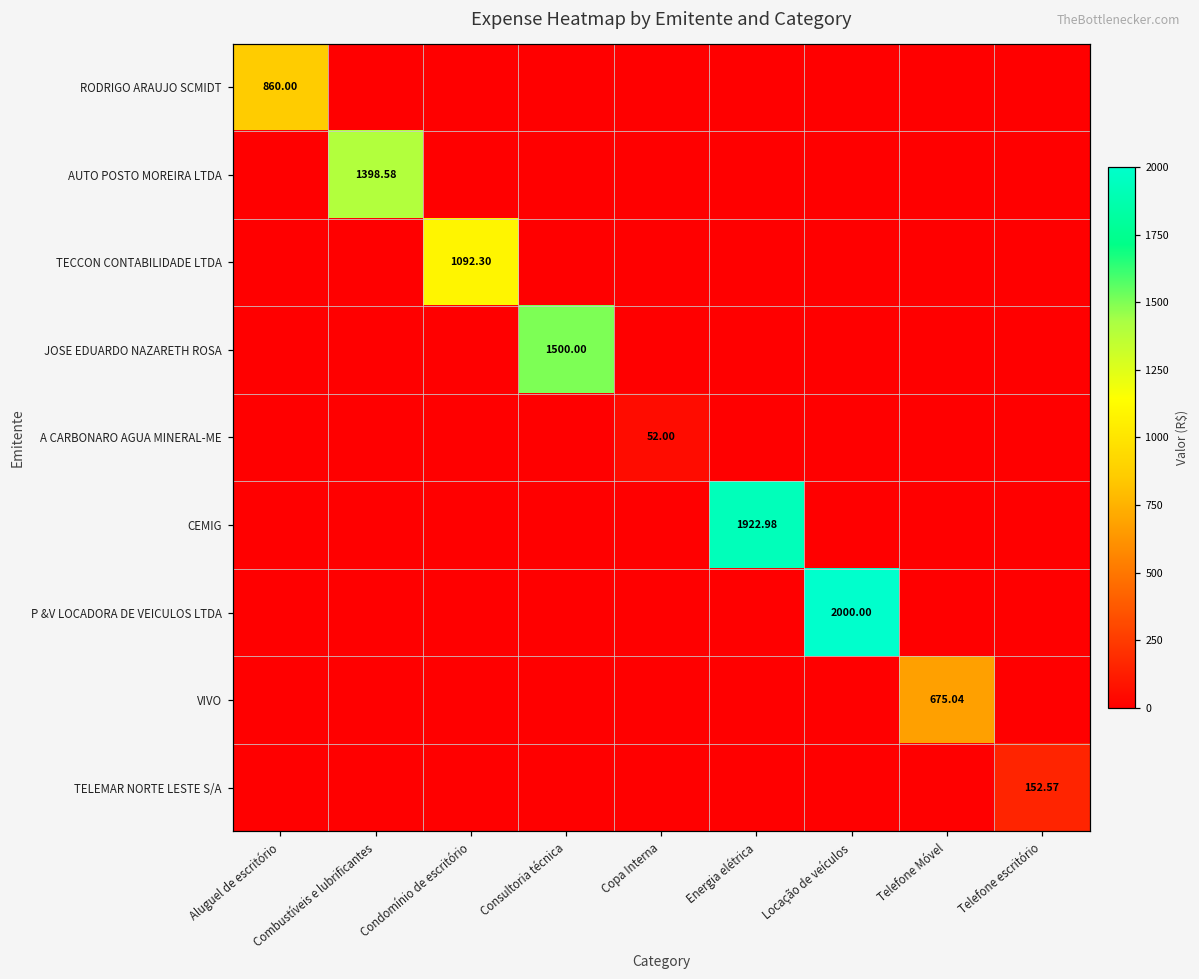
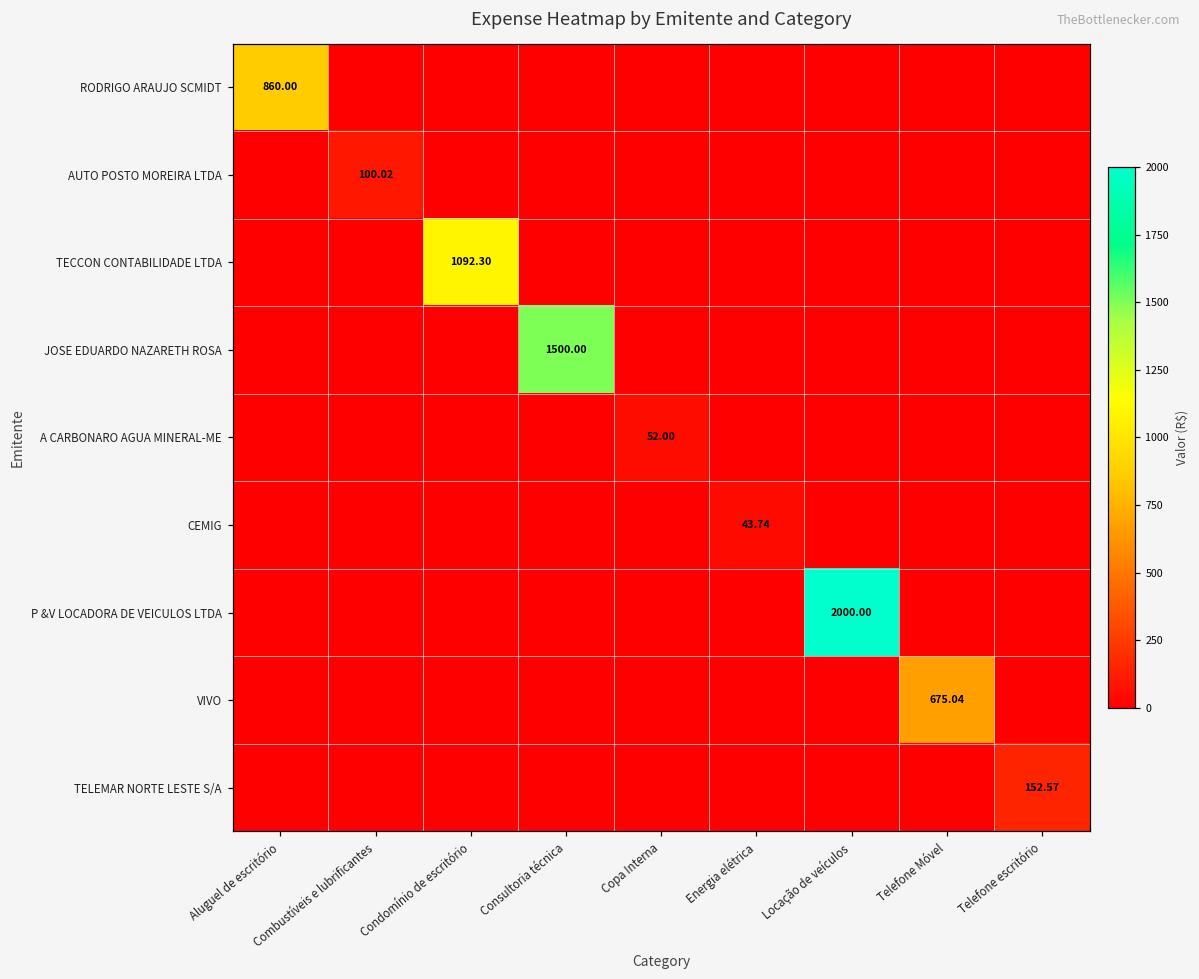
  {
    "RODRIGO ARAUJO SCMIDT": {
      "Aluguel de escritório": 860.00
    },
    "AUTO POSTO MOREIRA LTDA": {
-     "Combustíveis e lubrificantes": 1398.58
+     "Combustíveis e lubrificantes": 100.02
    },
    "TECCON CONTABILIDADE LTDA": {
      "Condomínio de escritório": 1092.30
    },
    "JOSE EDUARDO NAZARETH ROSA": {
      "Consultoria técnica": 1500.00
    },
    "A CARBONARO AGUA MINERAL-ME": {
      "Copa Interna": 52.00
    },
    "CEMIG": {
-     "Energia elétrica": 1922.98
+     "Energia elétrica": 43.74
    },
    "P &V LOCADORA DE VEICULOS LTDA": {
      "Locação de veículos": 2000.00
    },
    "VIVO": {
      "Telefone Móvel": 675.04
    },
    "TELEMAR NORTE LESTE S/A": {
      "Telefone escritório": 152.57
    }
  }
